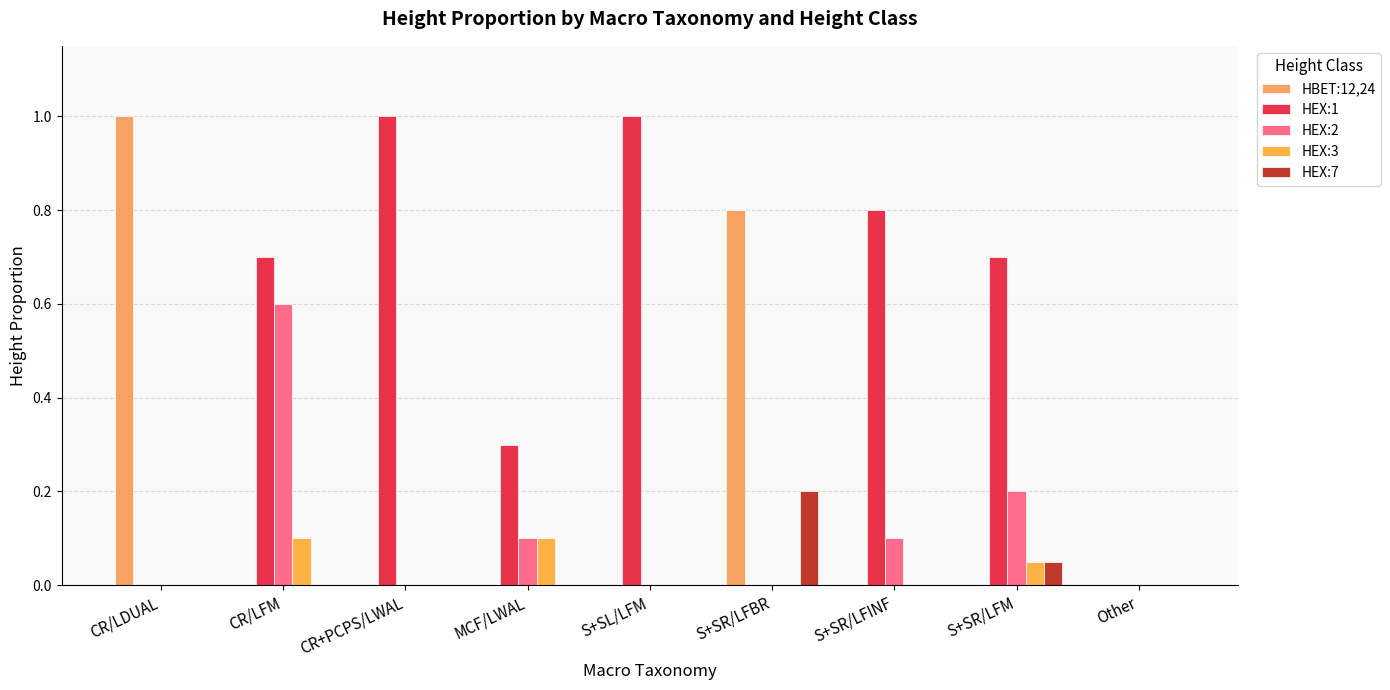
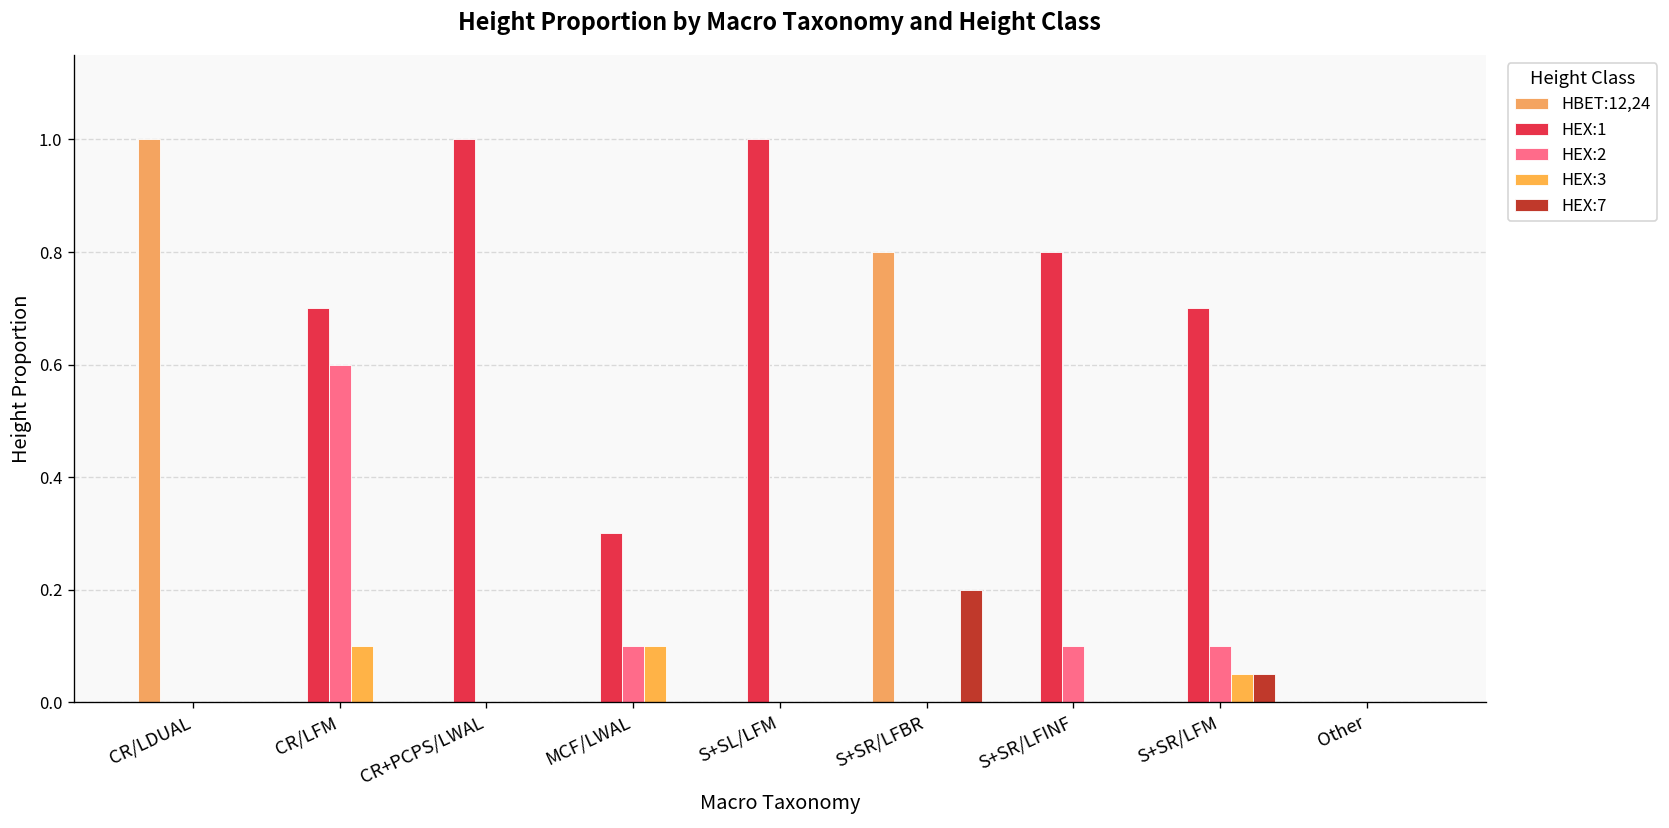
  {
    "HEX:2": {
      "CR/LDUAL": 0.0,
      "CR/LFM": 0.6,
      "CR+PCPS/LWAL": 0.0,
      "MCF/LWAL": 0.1,
      "S+SL/LFM": 0.0,
      "S+SR/LFBR": 0.0,
      "S+SR/LFINF": 0.1,
-     "S+SR/LFM": 0.2,
+     "S+SR/LFM": 0.1,
      "Other": 0.0
    }
  }
